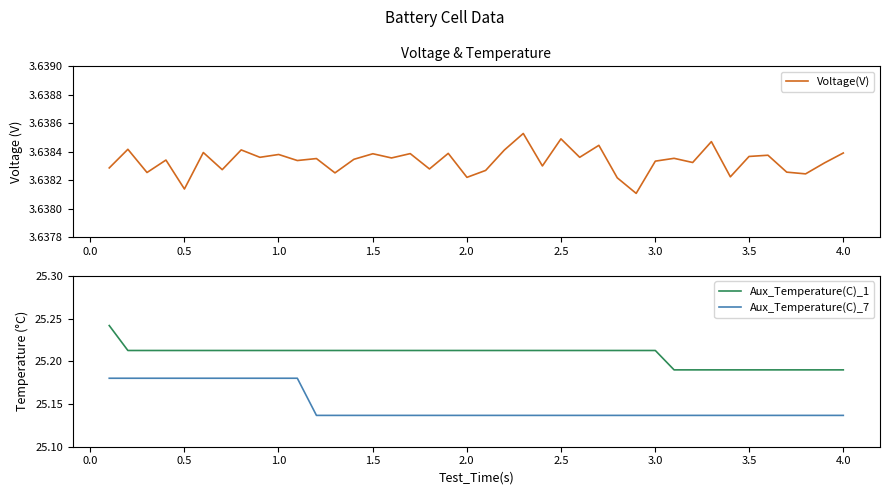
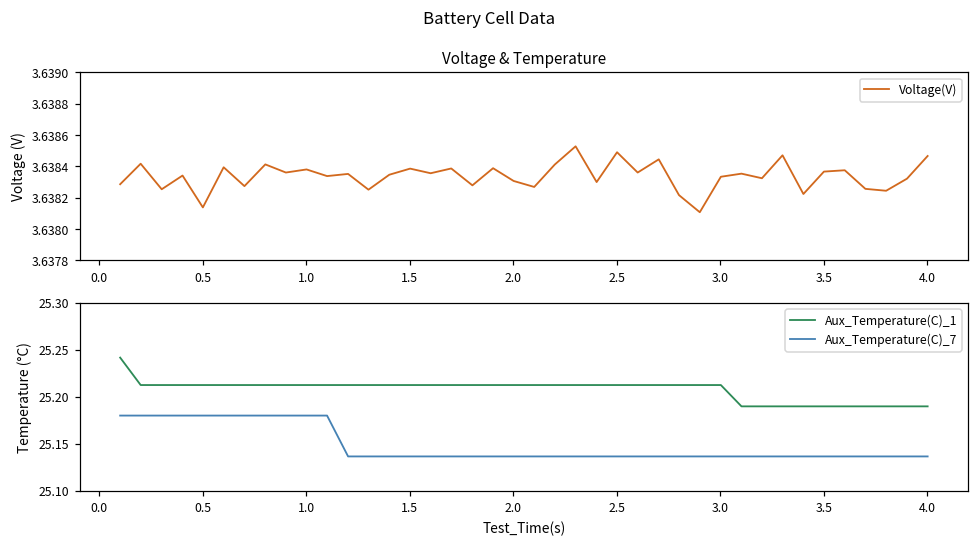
  {
    "Voltage & Temperature": {
      "0.5": 3.63814,
      "1.0": 3.63838,
      "1.5": 3.63839,
-     "2.0": 3.63822,
+     "2.0": 3.63831,
      "2.5": 3.63849,
      "3.5": 3.63837,
-     "4.0": 3.63839
+     "4.0": 3.63847
    }
  }
